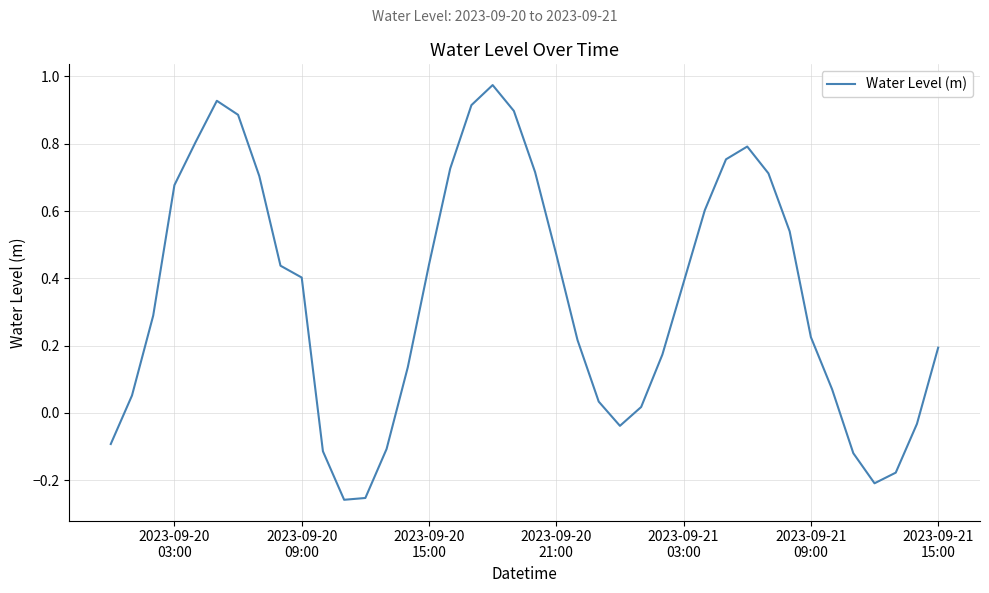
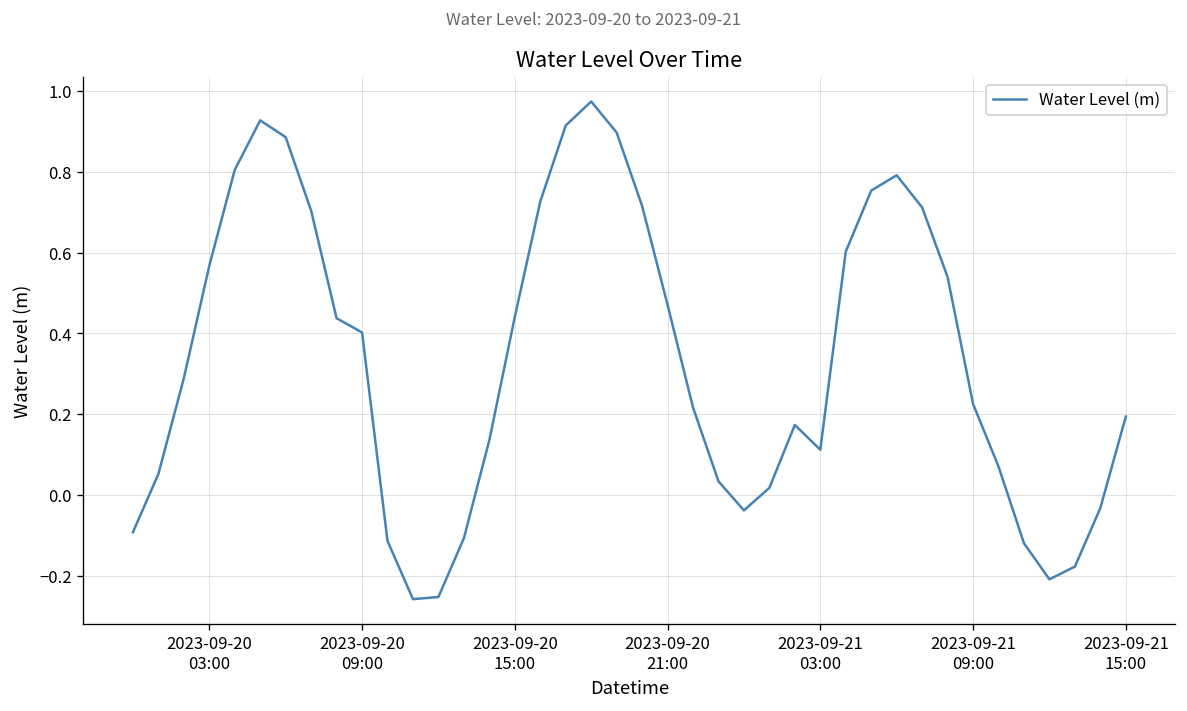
  {
-   "2023-09-20 03:00": 0.68,
+   "2023-09-20 03:00": 0.57,
    "2023-09-20 09:00": 0.40,
    "2023-09-20 15:00": 0.44,
    "2023-09-20 21:00": 0.47,
-   "2023-09-21 03:00": 0.39,
+   "2023-09-21 03:00": 0.11,
    "2023-09-21 09:00": 0.23,
    "2023-09-21 15:00": 0.19
  }
